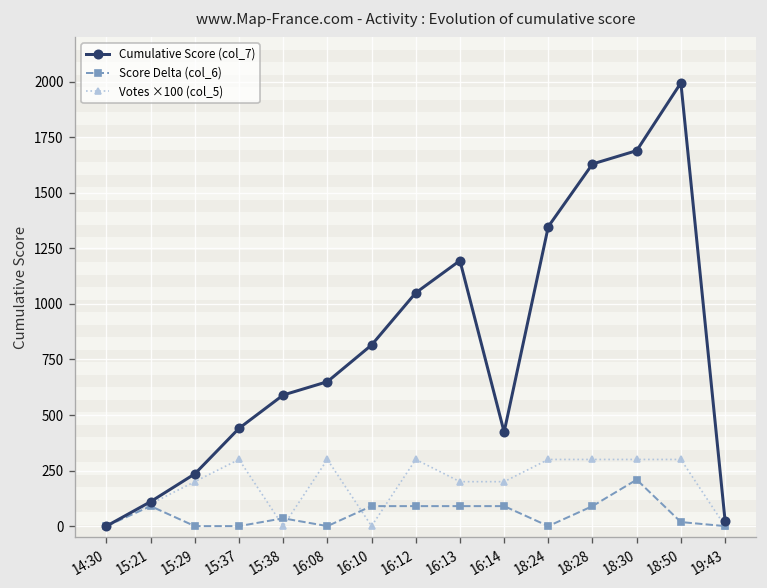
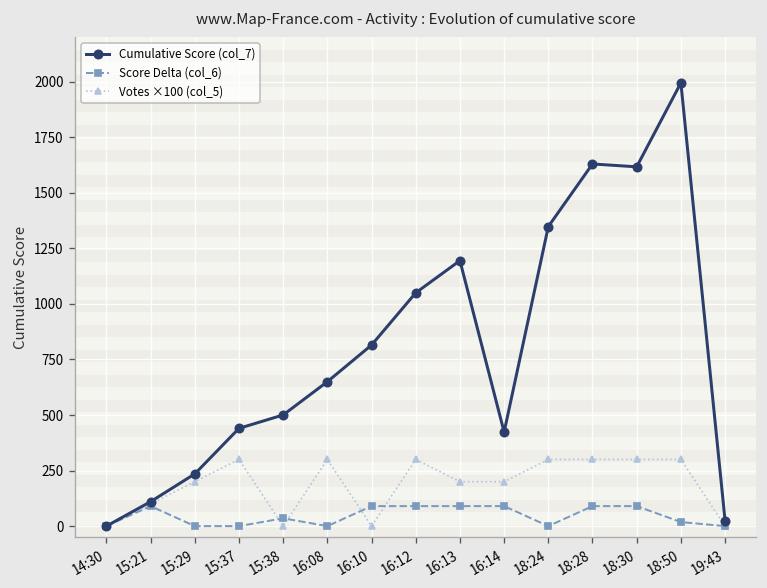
  {
    "Cumulative Score (col_7)": {
      "15:29": 240,
      "15:37": 440,
-     "15:38": 590,
+     "15:38": 500,
      "16:08": 650,
      "16:10": 820,
      "16:12": 1050,
      "16:13": 1200,
      "16:14": 420,
      "18:24": 1350,
      "18:28": 1630,
-     "18:30": 1690,
+     "18:30": 1620,
      "18:50": 2000,
      "19:43": 30
    },
    "Score Delta (col_6)": {
      "15:29": 0,
      "15:37": 0,
      "15:38": 40,
      "16:08": 0,
      "16:10": 90,
      "16:12": 90,
      "16:13": 90,
      "16:14": 90,
      "18:24": 0,
      "18:28": 90,
-     "18:30": 210,
+     "18:30": 90,
      "18:50": 20
    },
    "Votes ×100 (col_5)": {
      "15:29": 200,
      "15:37": 300,
      "15:38": 0,
      "16:08": 300,
      "16:10": 0,
      "16:12": 300,
      "16:13": 200,
      "16:14": 200,
      "18:24": 300,
      "18:28": 300,
      "18:30": 300,
      "18:50": 300
    }
  }
